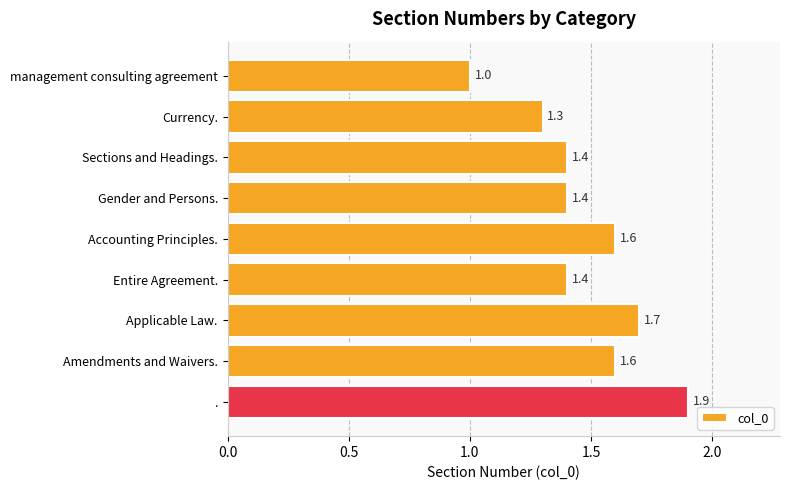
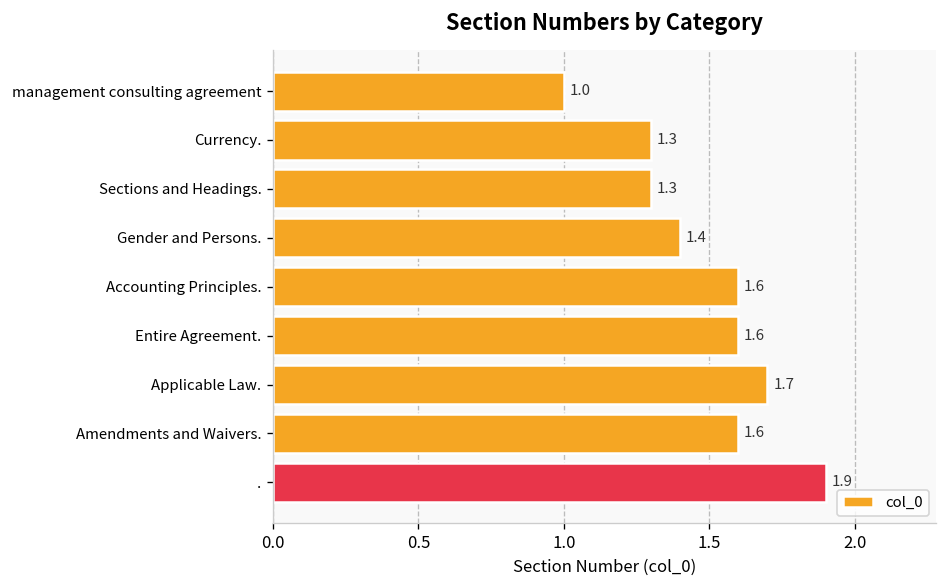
  {
    "management consulting agreement": 1.0,
    "Currency.": 1.3,
-   "Sections and Headings.": 1.4,
+   "Sections and Headings.": 1.3,
    "Gender and Persons.": 1.4,
    "Accounting Principles.": 1.6,
-   "Entire Agreement.": 1.4,
+   "Entire Agreement.": 1.6,
    "Applicable Law.": 1.7,
    "Amendments and Waivers.": 1.6
  }
